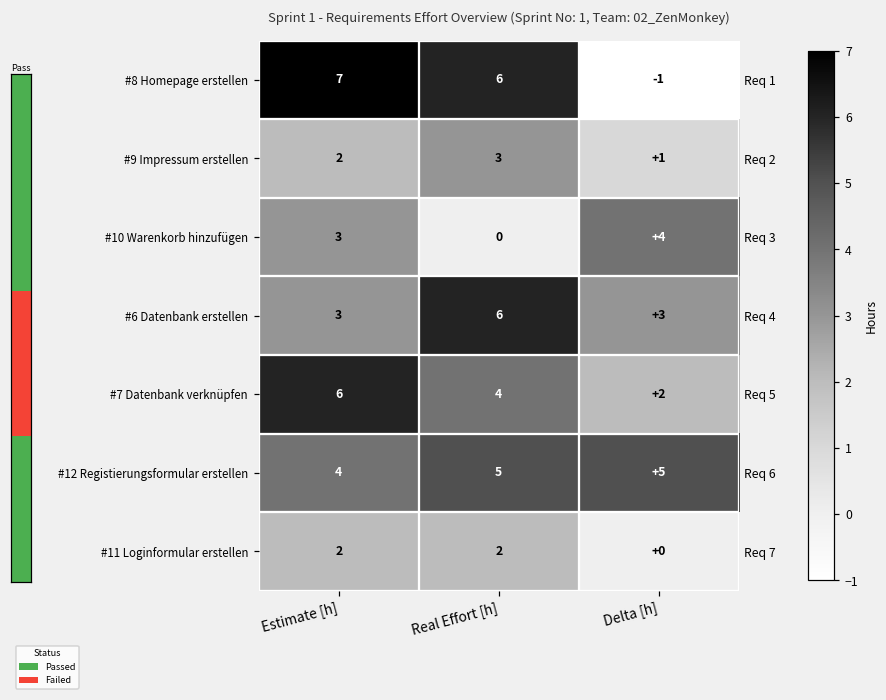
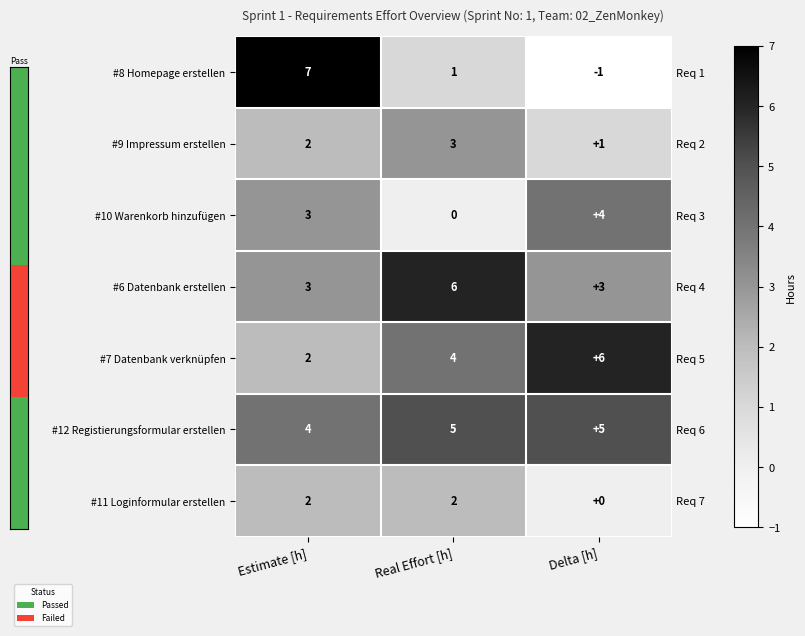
  {
    "Sprint 1 - Requirements Effort Overview (Sprint No: 1, Team: 02_ZenMonkey)": {
      "#8 Homepage erstellen": {
        "Estimate [h]": "7",
-       "Real Effort [h]": "6",
+       "Real Effort [h]": "1",
        "Delta [h]": "-1"
      },
      "#9 Impressum erstellen": {
        "Estimate [h]": "2",
        "Real Effort [h]": "3",
        "Delta [h]": "+1"
      },
      "#10 Warenkorb hinzufügen": {
        "Estimate [h]": "3",
        "Real Effort [h]": "0",
        "Delta [h]": "+4"
      },
      "#6 Datenbank erstellen": {
        "Estimate [h]": "3",
        "Real Effort [h]": "6",
        "Delta [h]": "+3"
      },
      "#7 Datenbank verknüpfen": {
-       "Estimate [h]": "6",
+       "Estimate [h]": "2",
        "Real Effort [h]": "4",
-       "Delta [h]": "+2"
+       "Delta [h]": "+6"
      },
      "#12 Registierungsformular erstellen": {
        "Estimate [h]": "4",
        "Real Effort [h]": "5",
        "Delta [h]": "+5"
      },
      "#11 Loginformular erstellen": {
        "Estimate [h]": "2",
        "Real Effort [h]": "2",
        "Delta [h]": "+0"
      }
    }
  }
